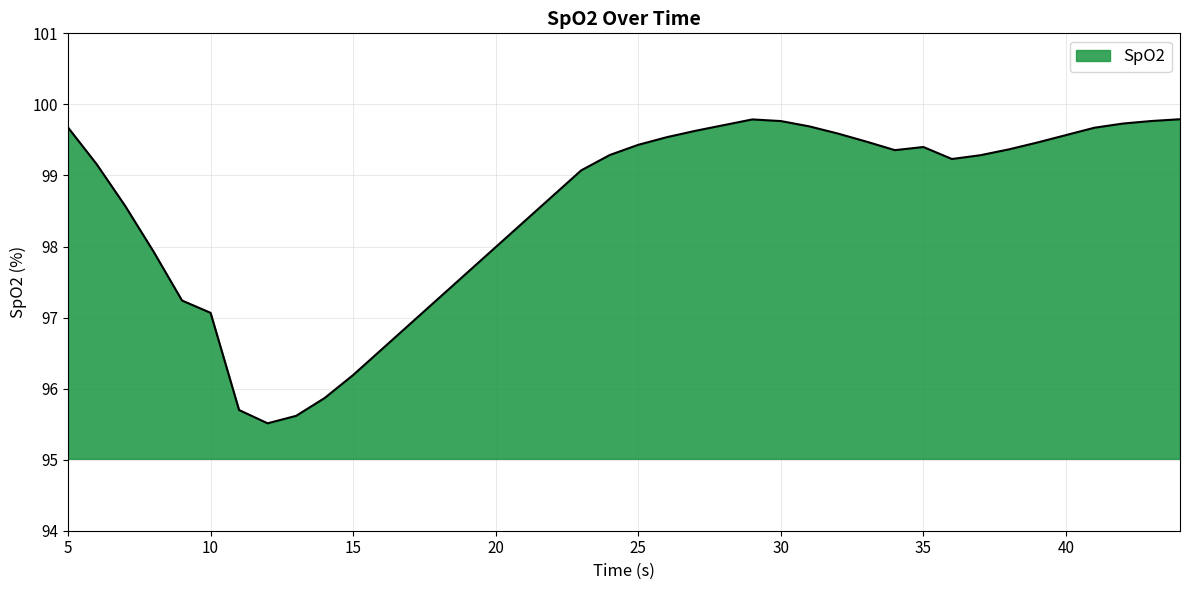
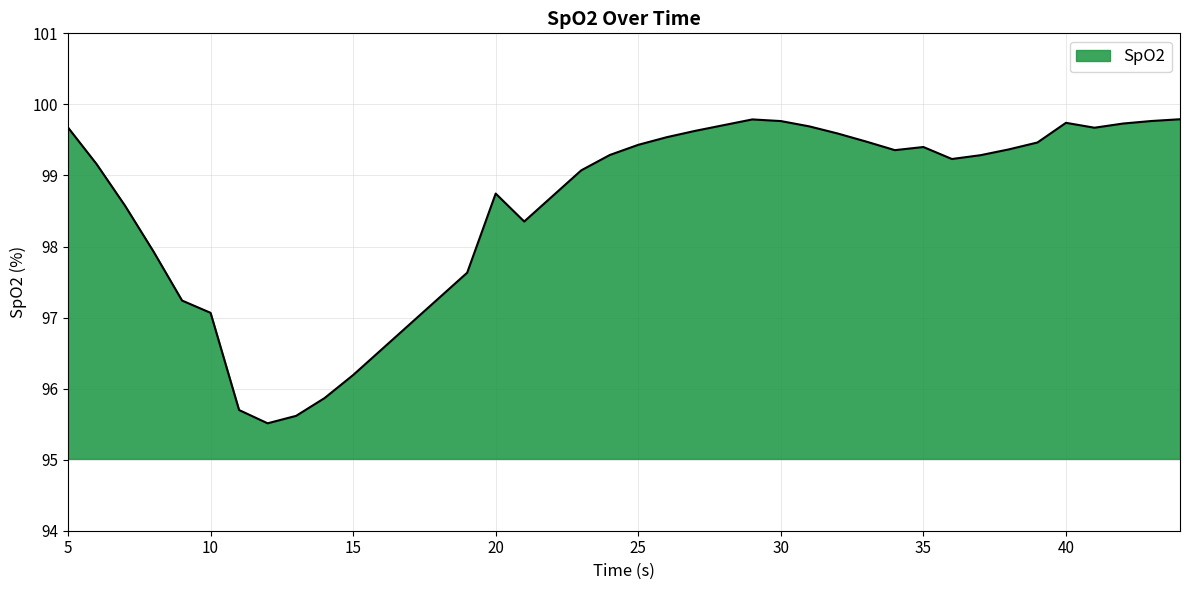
  {
    "5": 99.7,
    "10": 97.1,
    "15": 96.2,
-   "20": 98.0,
+   "20": 98.7,
    "25": 99.4,
    "30": 99.8,
    "35": 99.4,
-   "40": 99.6
+   "40": 99.7
  }
